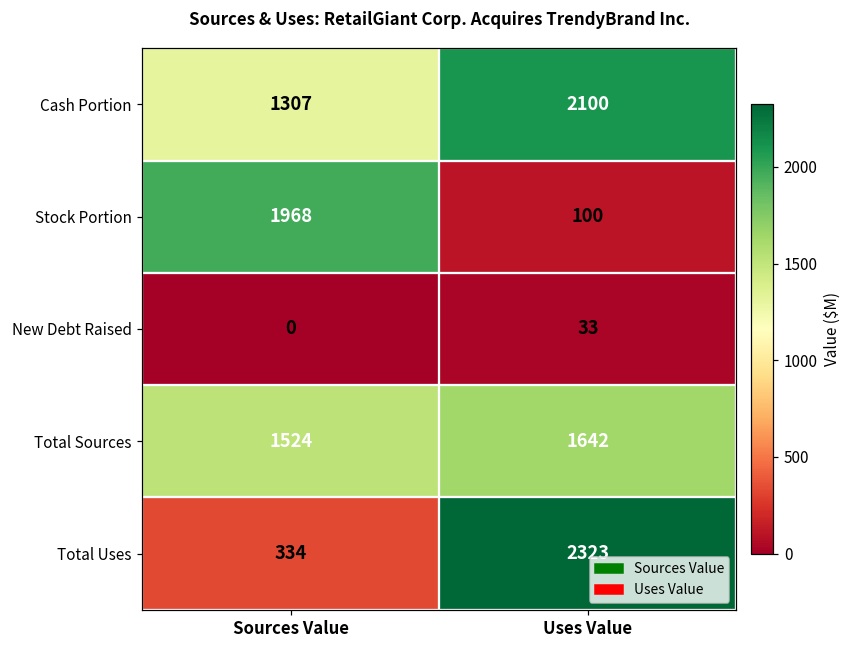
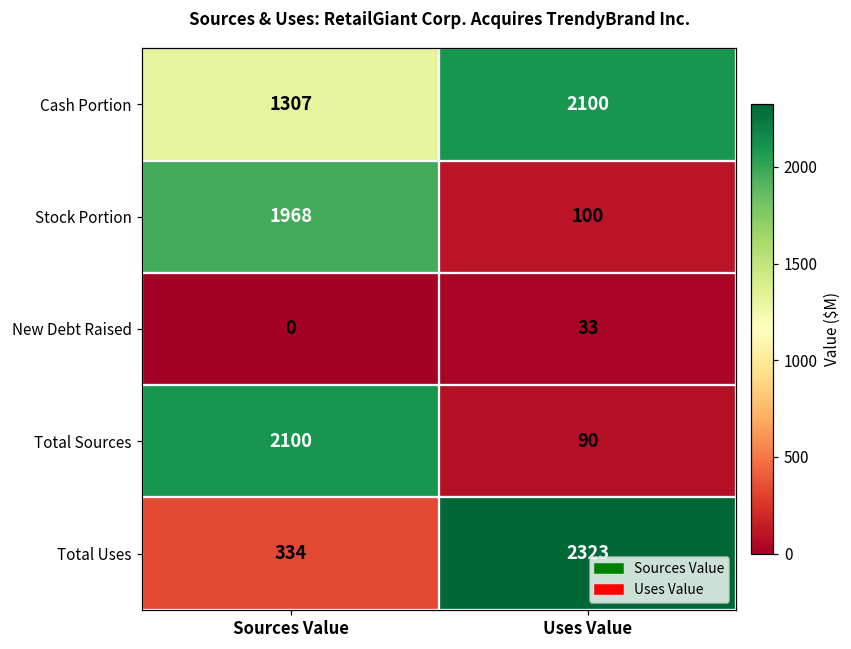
  {
    "Cash Portion": {
      "Sources Value": 1307,
      "Uses Value": 2100
    },
    "Stock Portion": {
      "Sources Value": 1968,
      "Uses Value": 100
    },
    "New Debt Raised": {
      "Sources Value": 0,
      "Uses Value": 33
    },
    "Total Sources": {
-     "Sources Value": 1524,
-     "Uses Value": 1642
+     "Sources Value": 2100,
+     "Uses Value": 90
    },
    "Total Uses": {
      "Sources Value": 334
    }
  }
